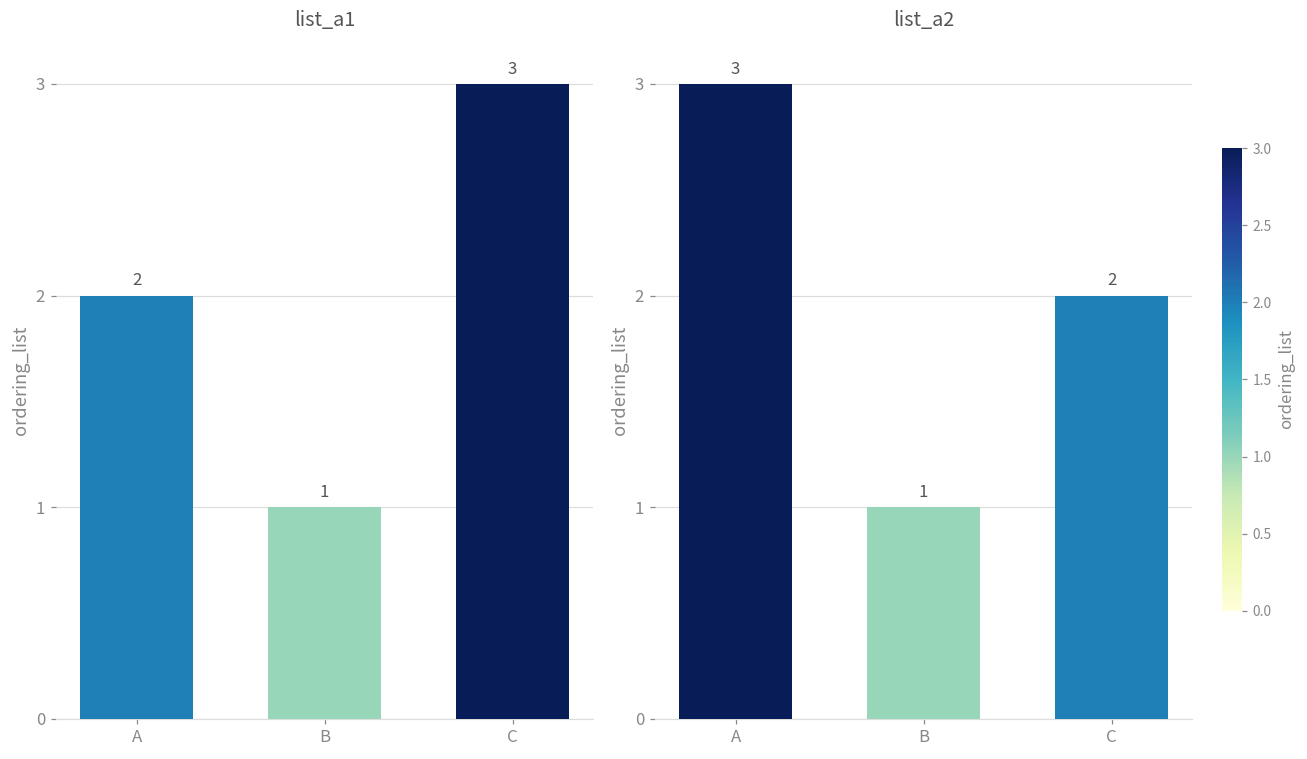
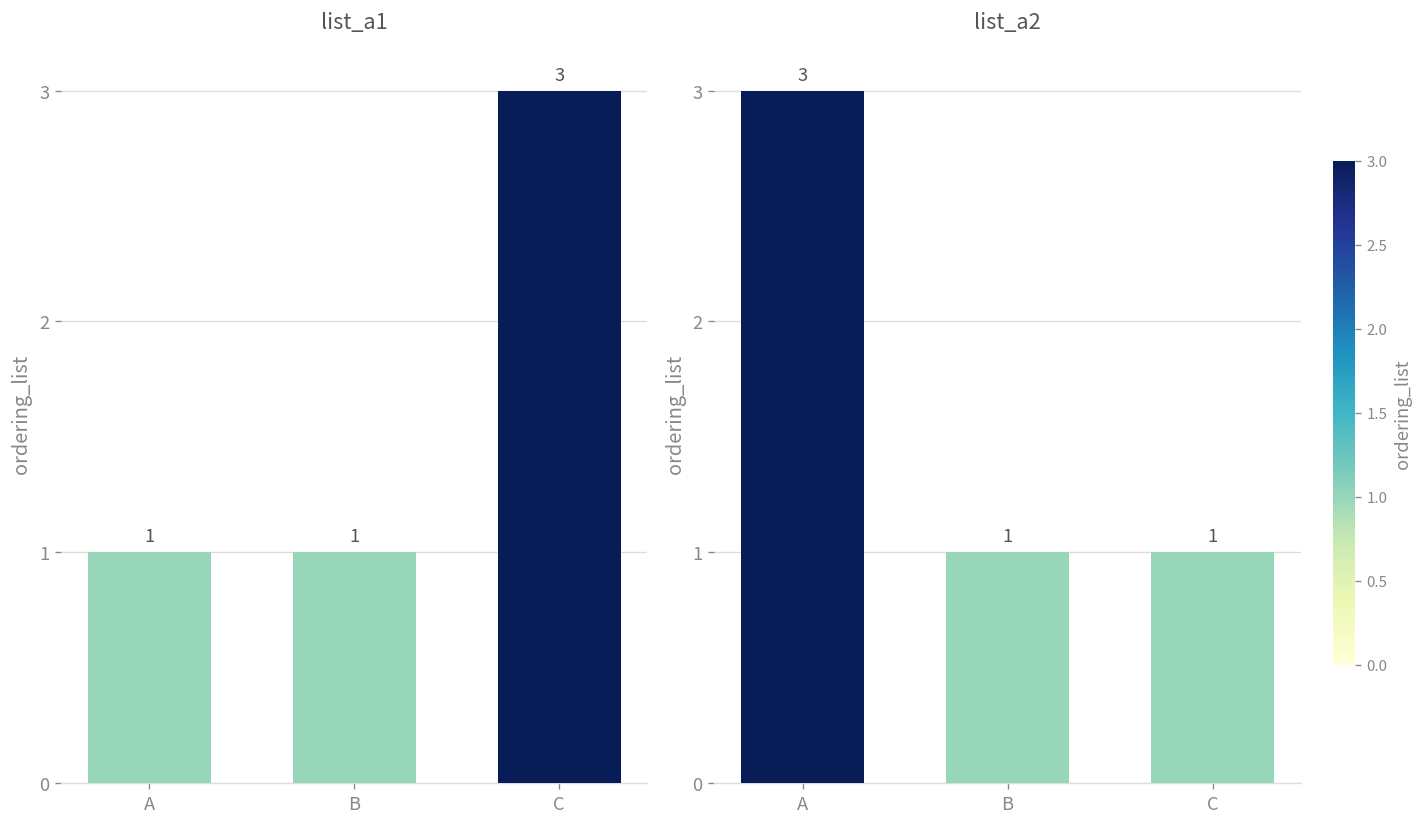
  {
    "list_a1": {
-     "A": 2,
+     "A": 1,
      "B": 1,
      "C": 3
    },
    "list_a2": {
      "A": 3,
      "B": 1,
-     "C": 2
+     "C": 1
    }
  }
